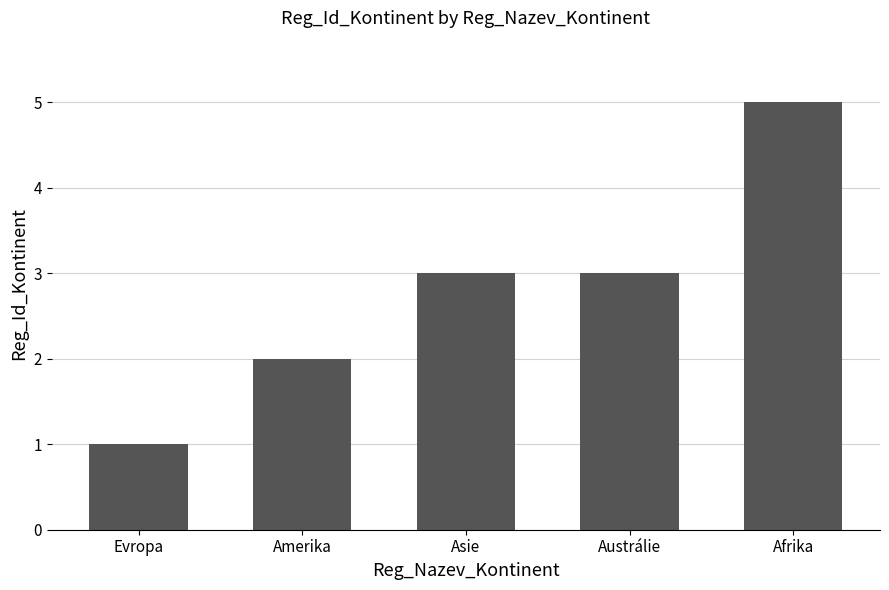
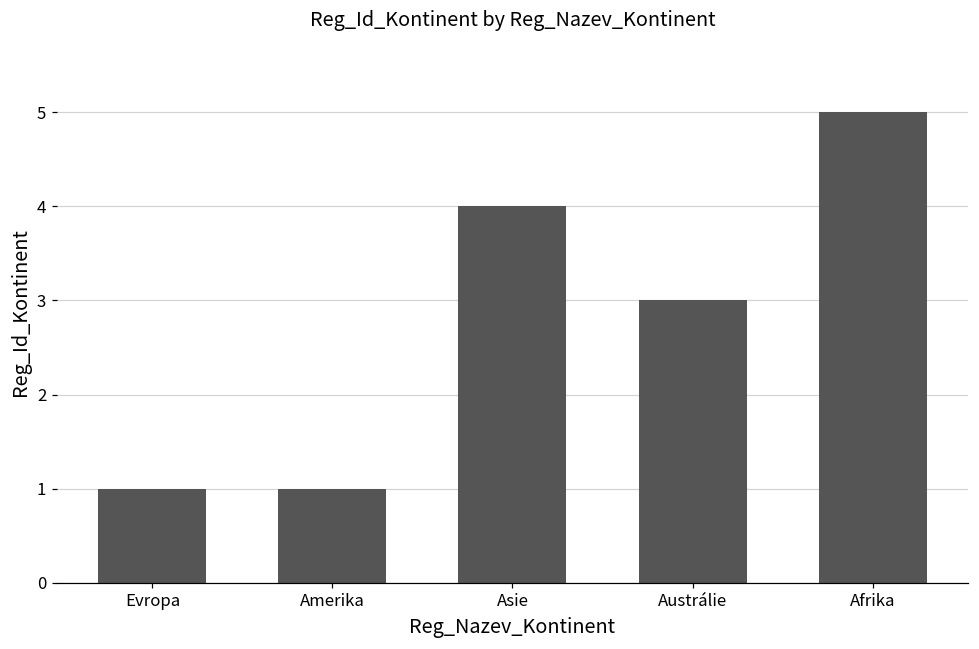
  {
    "Evropa": 1,
-   "Amerika": 2,
-   "Asie": 3,
+   "Amerika": 1,
+   "Asie": 4,
    "Austrálie": 3,
    "Afrika": 5
  }
